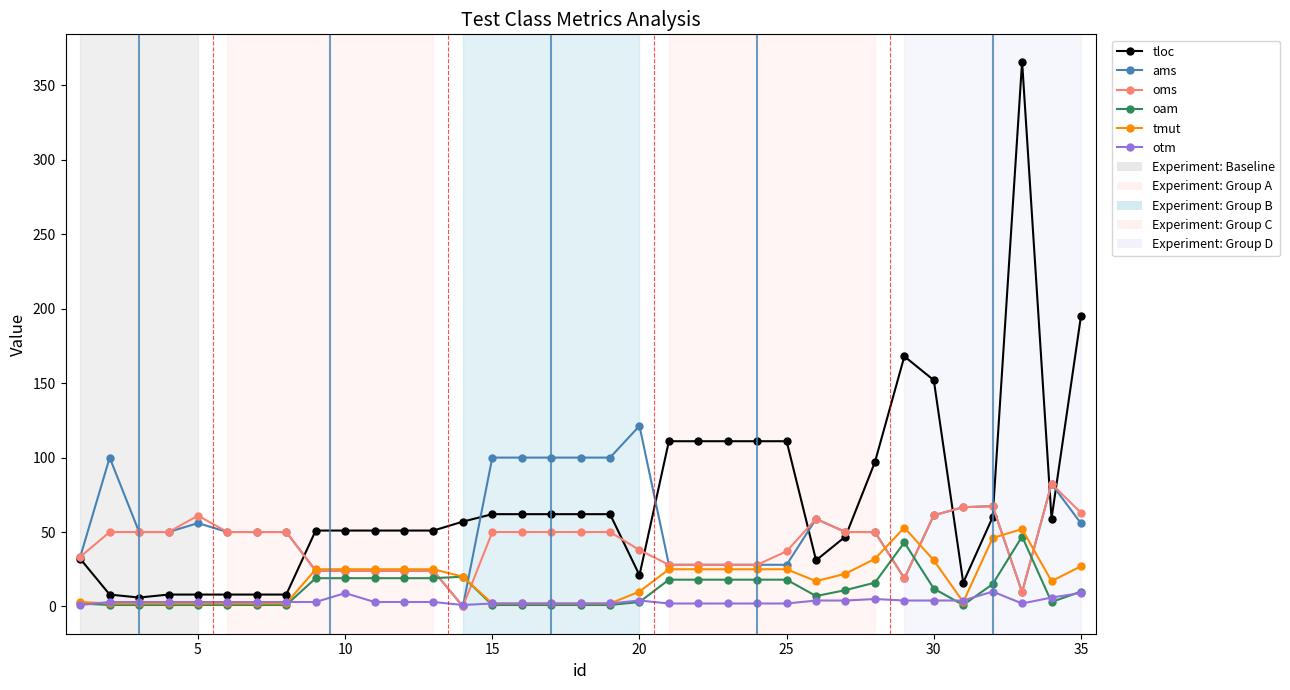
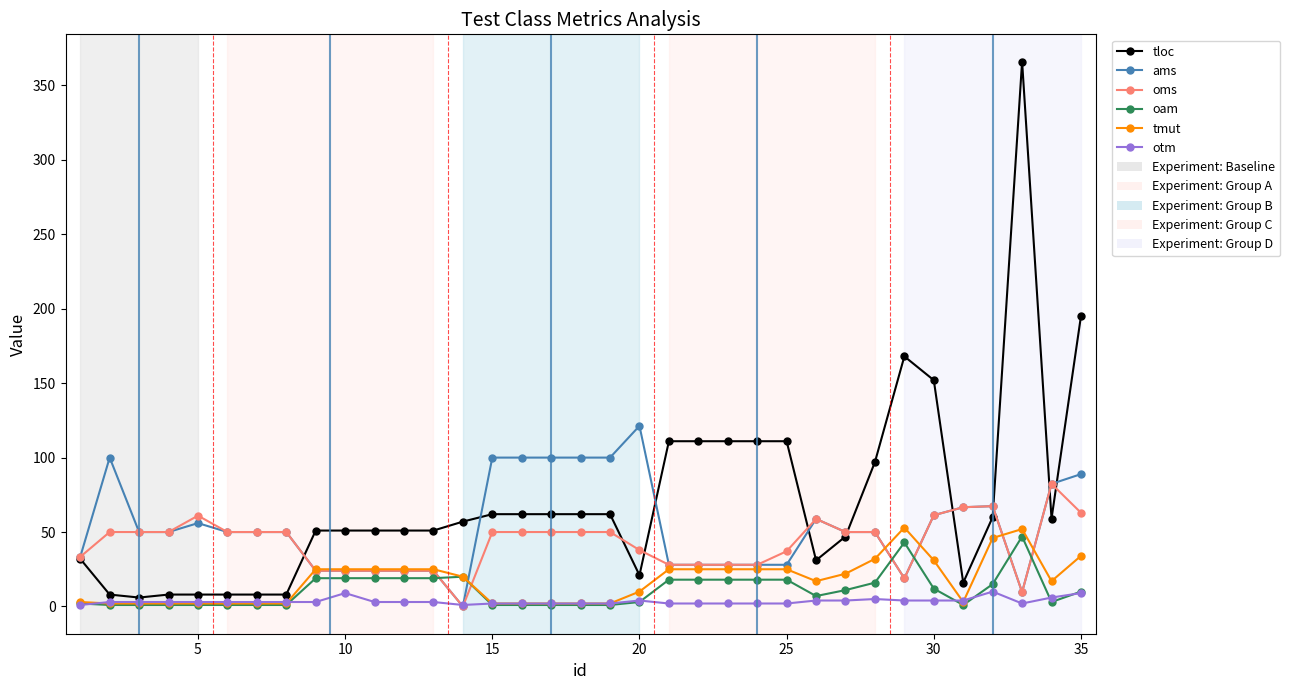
  {
    "tloc": {
      "5": 8,
      "10": 51,
      "15": 62,
      "20": 21,
      "25": 111,
      "30": 152,
      "35": 195
    },
    "ams": {
      "5": 56,
      "15": 100,
      "20": 121,
      "25": 28,
-     "35": 56
+     "35": 89
    },
    "oms": {
      "5": 61,
      "15": 50,
      "20": 38,
      "25": 37,
      "35": 63
    },
    "oam": {
      "10": 19,
      "25": 18,
      "30": 12
    },
    "tmut": {
      "20": 10,
      "25": 25,
      "30": 31,
-     "35": 27
+     "35": 34
    },
    "otm": {
      "10": 9,
      "25": 2,
      "30": 4
    }
  }
